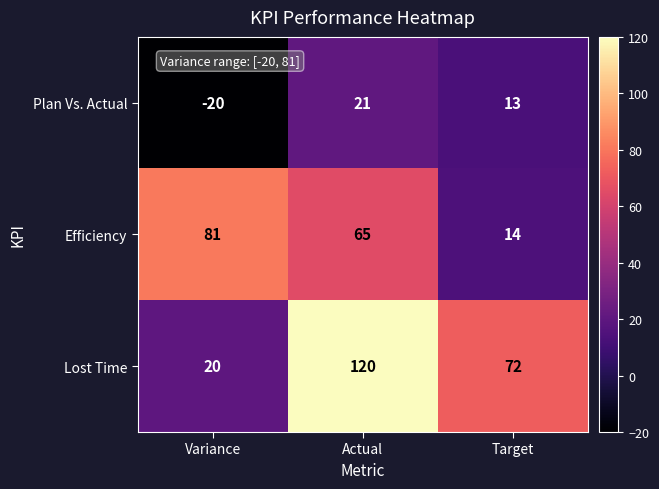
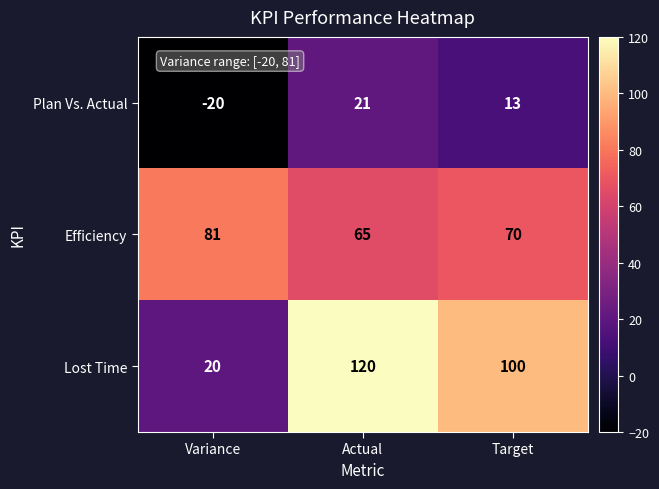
  {
    "Plan Vs. Actual": {
      "Variance": -20,
      "Actual": 21,
      "Target": 13
    },
    "Efficiency": {
      "Variance": 81,
      "Actual": 65,
-     "Target": 14
+     "Target": 70
    },
    "Lost Time": {
      "Variance": 20,
      "Actual": 120,
-     "Target": 72
+     "Target": 100
    }
  }
